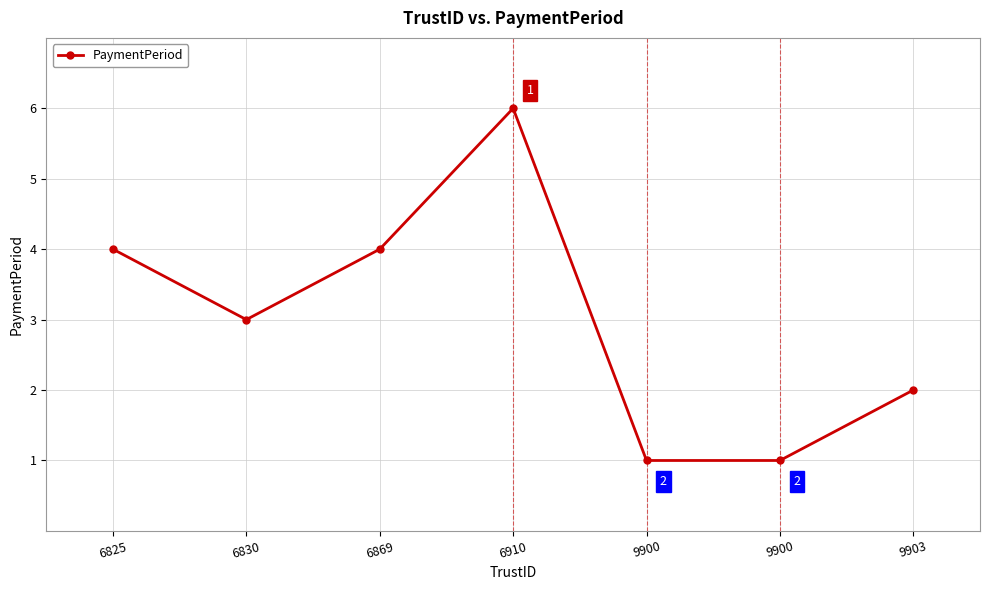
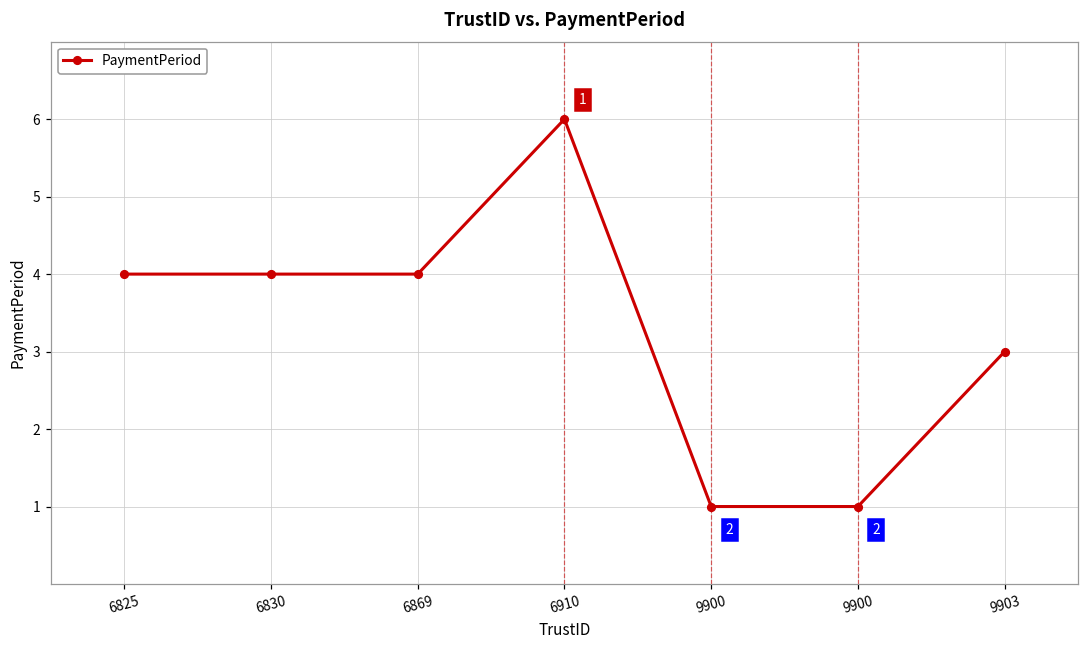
  {
    "6825": 4,
-   "6830": 3,
+   "6830": 4,
    "6869": 4,
-   "9903": 2
+   "9903": 3
  }
